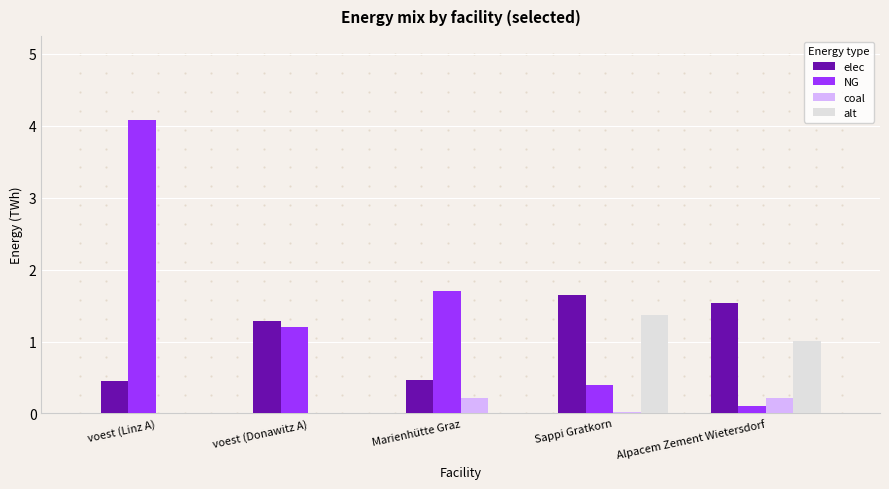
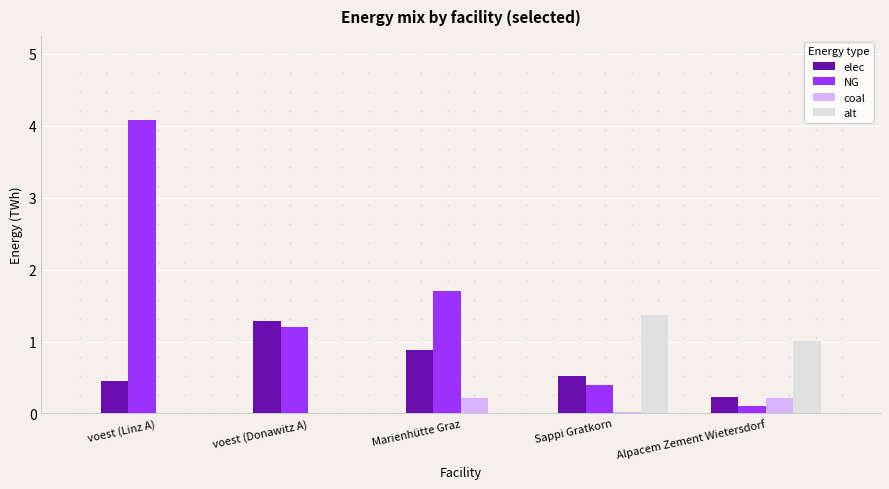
  {
    "elec": {
      "voest (Linz A)": 0.5,
      "voest (Donawitz A)": 1.3,
-     "Marienhütte Graz": 0.5,
-     "Sappi Gratkorn": 1.6,
-     "Alpacem Zement Wietersdorf": 1.5
+     "Marienhütte Graz": 0.9,
+     "Sappi Gratkorn": 0.5,
+     "Alpacem Zement Wietersdorf": 0.2
    },
    "NG": {
      "voest (Linz A)": 4.1,
      "voest (Donawitz A)": 1.2,
      "Marienhütte Graz": 1.7,
      "Sappi Gratkorn": 0.4,
      "Alpacem Zement Wietersdorf": 0.1
    }
  }
